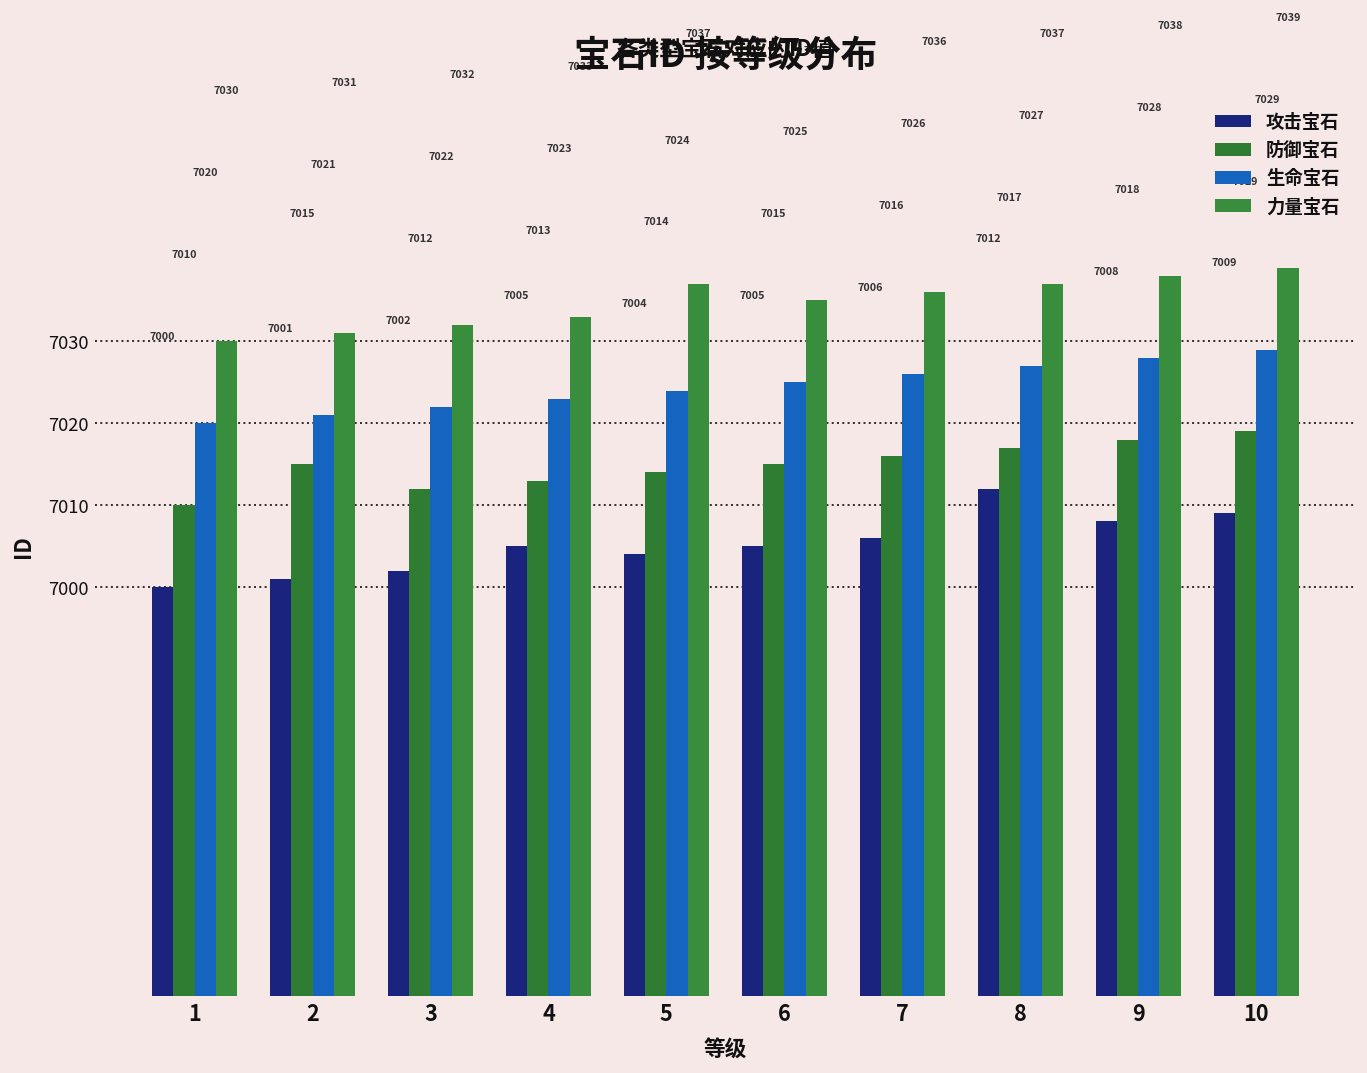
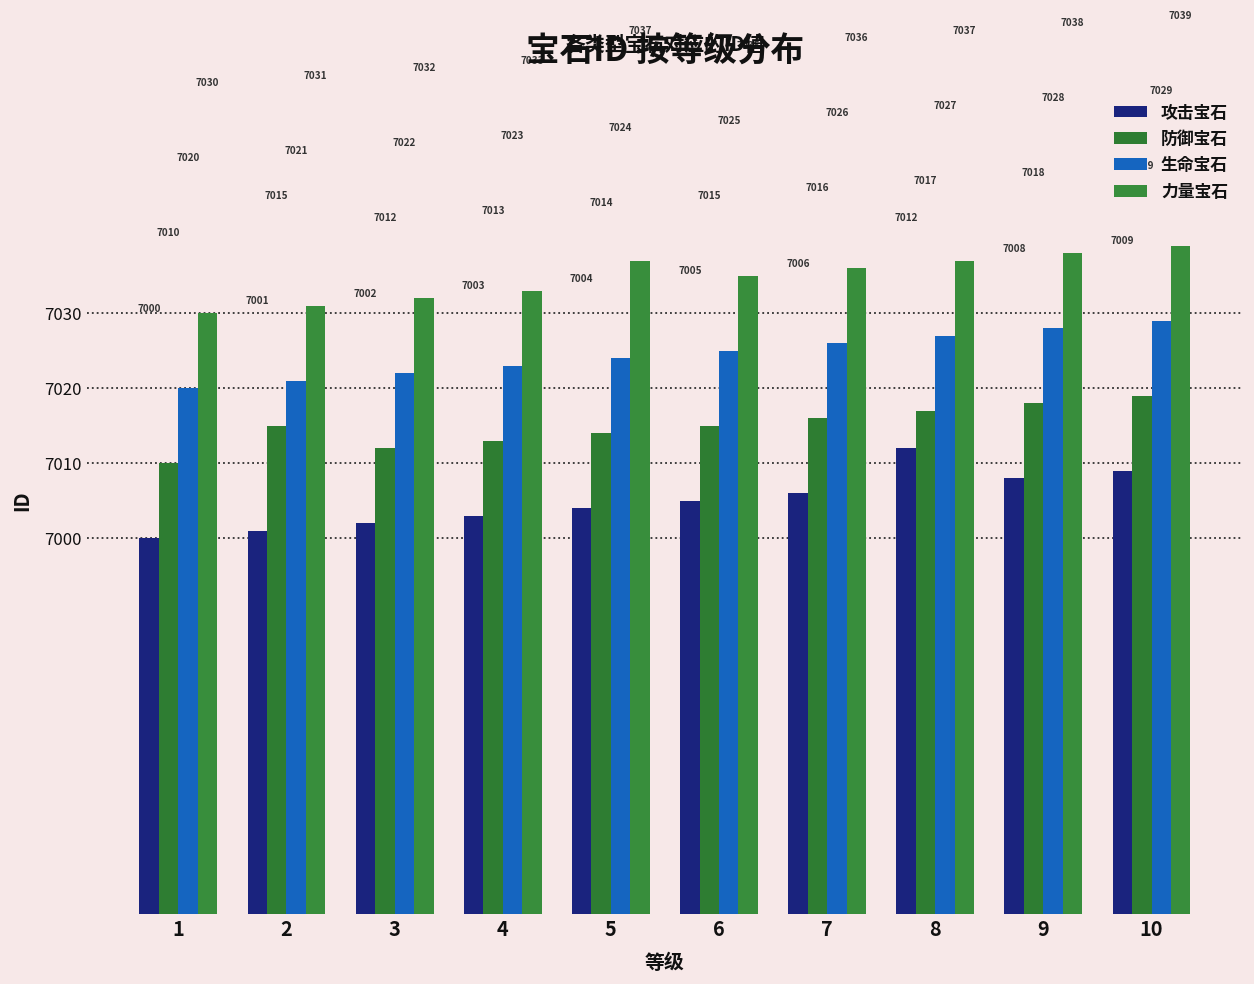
  {
    "攻击宝石": {
-     "4": 7005
+     "4": 7003
    },
    "生命宝石": {
      "1": 7020,
      "2": 7021,
      "3": 7022,
      "4": 7023,
      "5": 7024,
      "6": 7025,
      "7": 7026,
      "8": 7027,
      "9": 7028,
      "10": 7029
    }
  }
